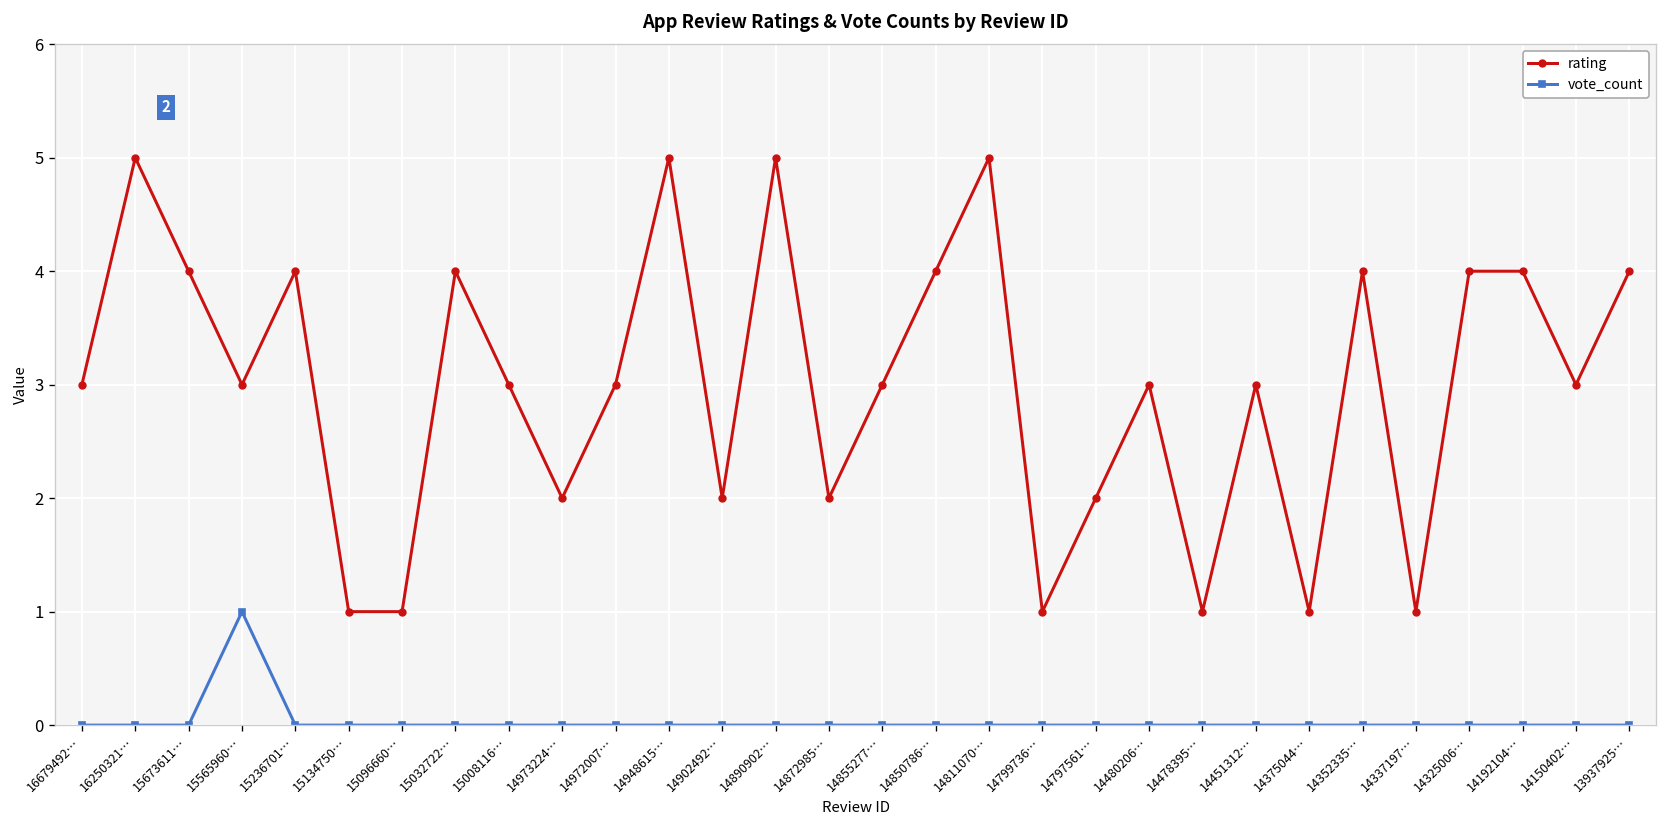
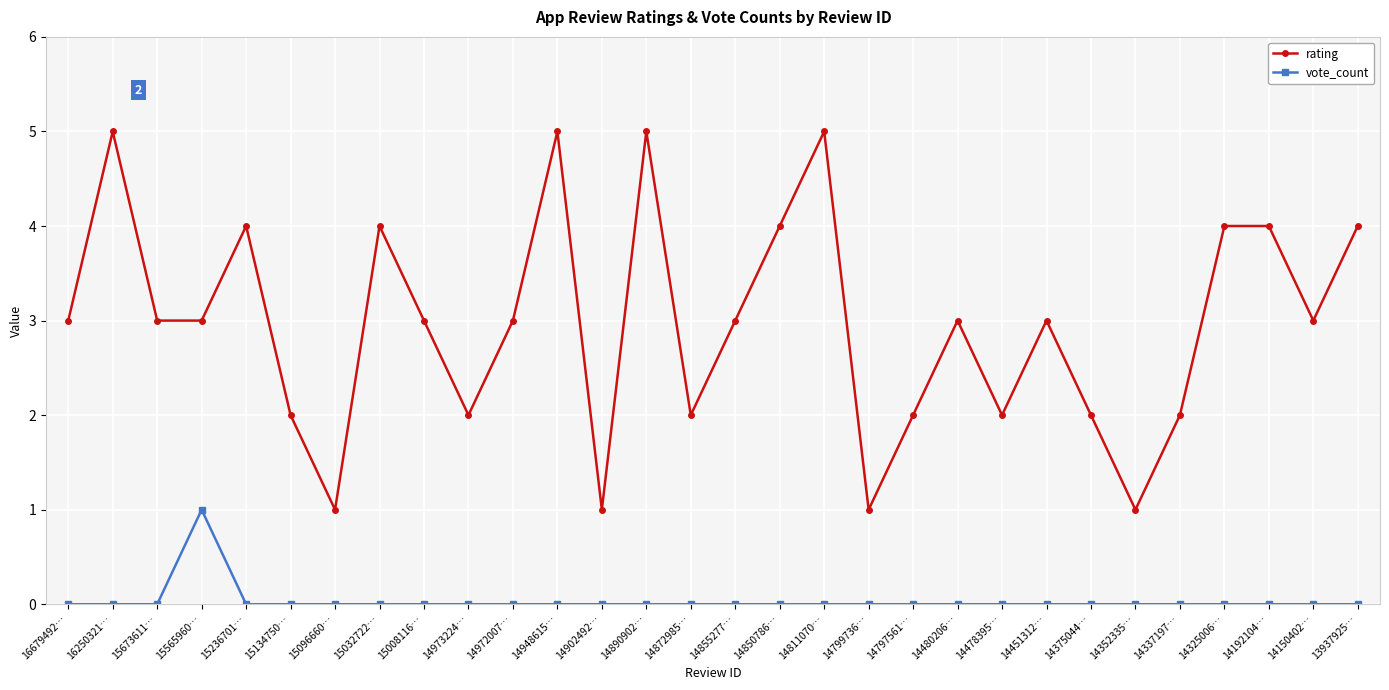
  {
    "rating": {
      "16679492…": 3,
      "16250321…": 5,
-     "15673611…": 4,
+     "15673611…": 3,
      "15565960…": 3,
      "15236701…": 4,
-     "15134750…": 1,
+     "15134750…": 2,
      "15096660…": 1,
      "15032722…": 4,
      "15008116…": 3,
      "14973224…": 2,
      "14972007…": 3,
      "14948615…": 5,
-     "14902492…": 2,
+     "14902492…": 1,
      "14890902…": 5,
      "14872985…": 2,
      "14855277…": 3,
      "14850786…": 4,
      "14811070…": 5,
      "14799736…": 1,
      "14797561…": 2,
      "14480206…": 3,
-     "14478395…": 1,
+     "14478395…": 2,
      "14451312…": 3,
-     "14375044…": 1,
-     "14352335…": 4,
-     "14337197…": 1,
+     "14375044…": 2,
+     "14352335…": 1,
+     "14337197…": 2,
      "14325006…": 4,
      "14192104…": 4,
      "14150402…": 3,
      "13937925…": 4
    },
    "vote_count": {
      "16679492…": 0,
      "16250321…": 0,
      "15673611…": 0,
      "15565960…": 1,
      "15236701…": 0,
      "15134750…": 0,
      "15096660…": 0,
      "15032722…": 0,
      "15008116…": 0,
      "14973224…": 0,
      "14972007…": 0,
      "14948615…": 0,
      "14902492…": 0,
      "14890902…": 0,
      "14872985…": 0,
      "14855277…": 0,
      "14850786…": 0,
      "14811070…": 0,
      "14799736…": 0,
      "14797561…": 0,
      "14480206…": 0,
      "14478395…": 0,
      "14451312…": 0,
      "14375044…": 0,
      "14352335…": 0,
      "14337197…": 0,
      "14325006…": 0,
      "14192104…": 0,
      "14150402…": 0,
      "13937925…": 0
    }
  }
